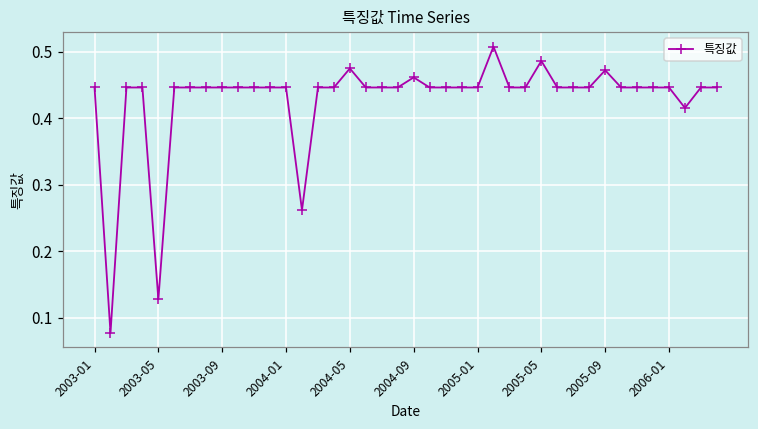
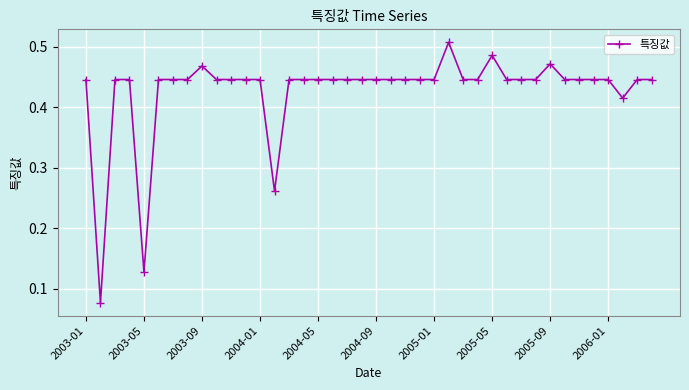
  {
    "2003-01": 0.45,
    "2003-05": 0.13,
-   "2003-09": 0.45,
+   "2003-09": 0.47,
    "2004-01": 0.45,
-   "2004-05": 0.47,
-   "2004-09": 0.46,
+   "2004-05": 0.45,
+   "2004-09": 0.45,
    "2005-01": 0.45,
    "2005-05": 0.49,
    "2005-09": 0.47,
    "2006-01": 0.45
  }
